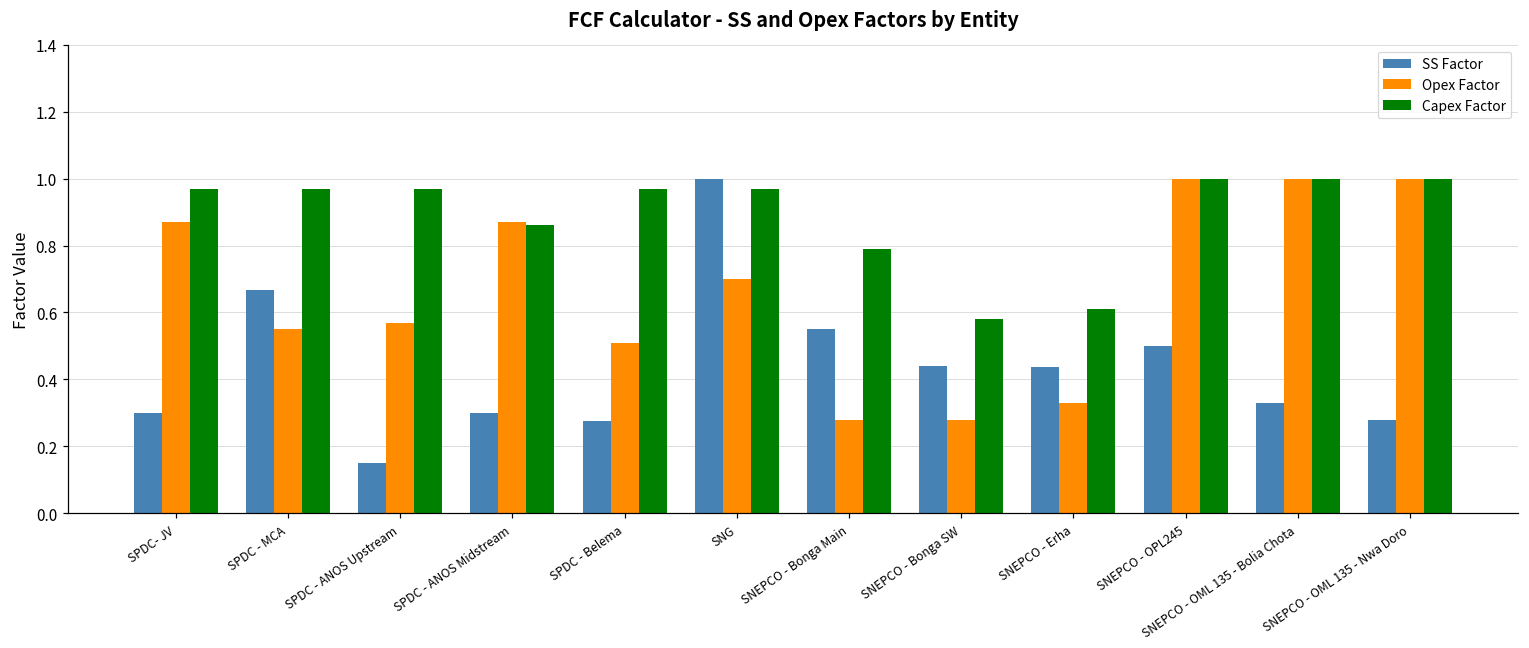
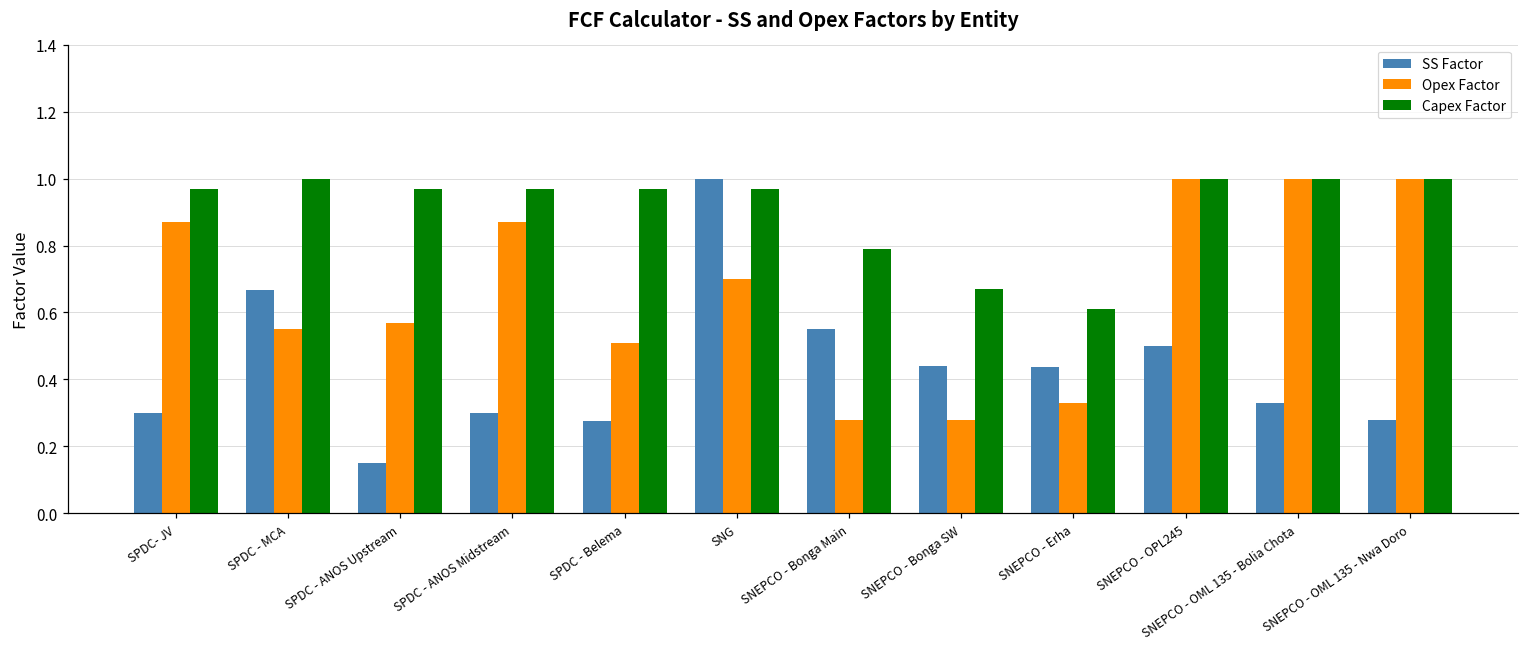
  {
    "SS Factor": {
      "SPDC- JV": 0.30,
      "SPDC - MCA": 0.67,
      "SPDC - ANOS Upstream": 0.15,
      "SPDC - ANOS Midstream": 0.30,
      "SPDC - Belema": 0.28,
      "SNG": 1.00,
      "SNEPCO - Bonga Main": 0.55,
      "SNEPCO - Bonga SW": 0.44,
      "SNEPCO - Erha": 0.44,
      "SNEPCO - OPL245": 0.50,
      "SNEPCO - OML 135 - Bolia Chota": 0.33,
      "SNEPCO - OML 135 - Nwa Doro": 0.28
    },
    "Opex Factor": {
      "SPDC- JV": 0.87,
      "SPDC - MCA": 0.55,
      "SPDC - ANOS Upstream": 0.57,
      "SPDC - ANOS Midstream": 0.87,
      "SPDC - Belema": 0.51,
      "SNG": 0.70,
      "SNEPCO - Bonga Main": 0.28,
      "SNEPCO - Bonga SW": 0.28,
      "SNEPCO - Erha": 0.33,
      "SNEPCO - OPL245": 1.00,
      "SNEPCO - OML 135 - Bolia Chota": 1.00,
      "SNEPCO - OML 135 - Nwa Doro": 1.00
    },
    "Capex Factor": {
      "SPDC- JV": 0.97,
-     "SPDC - MCA": 0.97,
+     "SPDC - MCA": 1.00,
      "SPDC - ANOS Upstream": 0.97,
-     "SPDC - ANOS Midstream": 0.86,
+     "SPDC - ANOS Midstream": 0.97,
      "SPDC - Belema": 0.97,
      "SNG": 0.97,
      "SNEPCO - Bonga Main": 0.79,
-     "SNEPCO - Bonga SW": 0.58,
+     "SNEPCO - Bonga SW": 0.67,
      "SNEPCO - Erha": 0.61,
      "SNEPCO - OPL245": 1.00,
      "SNEPCO - OML 135 - Bolia Chota": 1.00,
      "SNEPCO - OML 135 - Nwa Doro": 1.00
    }
  }
